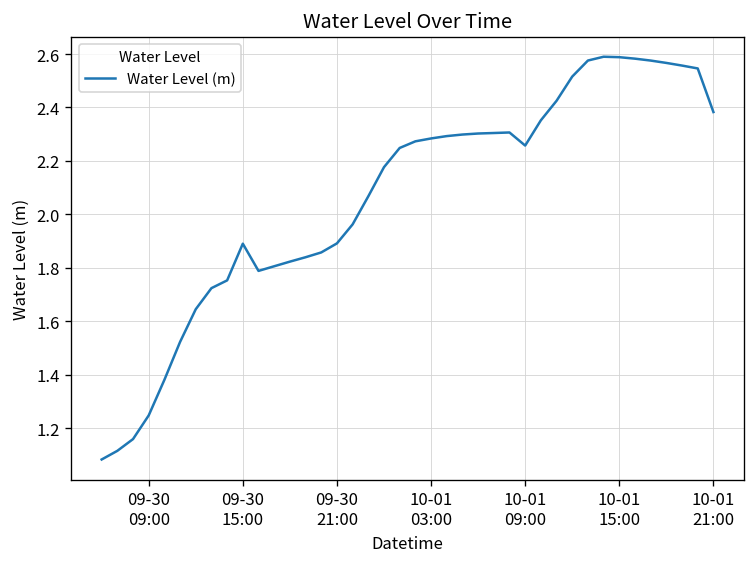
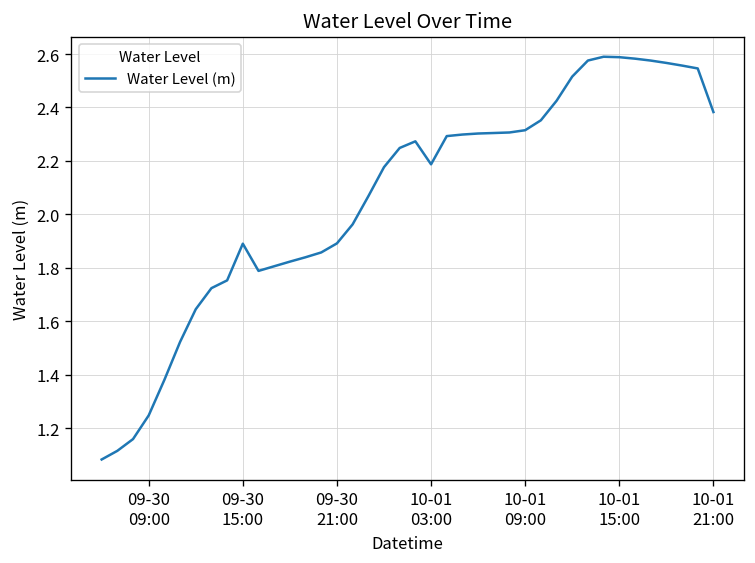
  {
    "09-30 09:00": 1.25,
    "09-30 15:00": 1.89,
    "09-30 21:00": 1.89,
-   "10-01 03:00": 2.28,
-   "10-01 09:00": 2.26,
+   "10-01 03:00": 2.19,
+   "10-01 09:00": 2.31,
    "10-01 15:00": 2.59,
    "10-01 21:00": 2.38
  }
